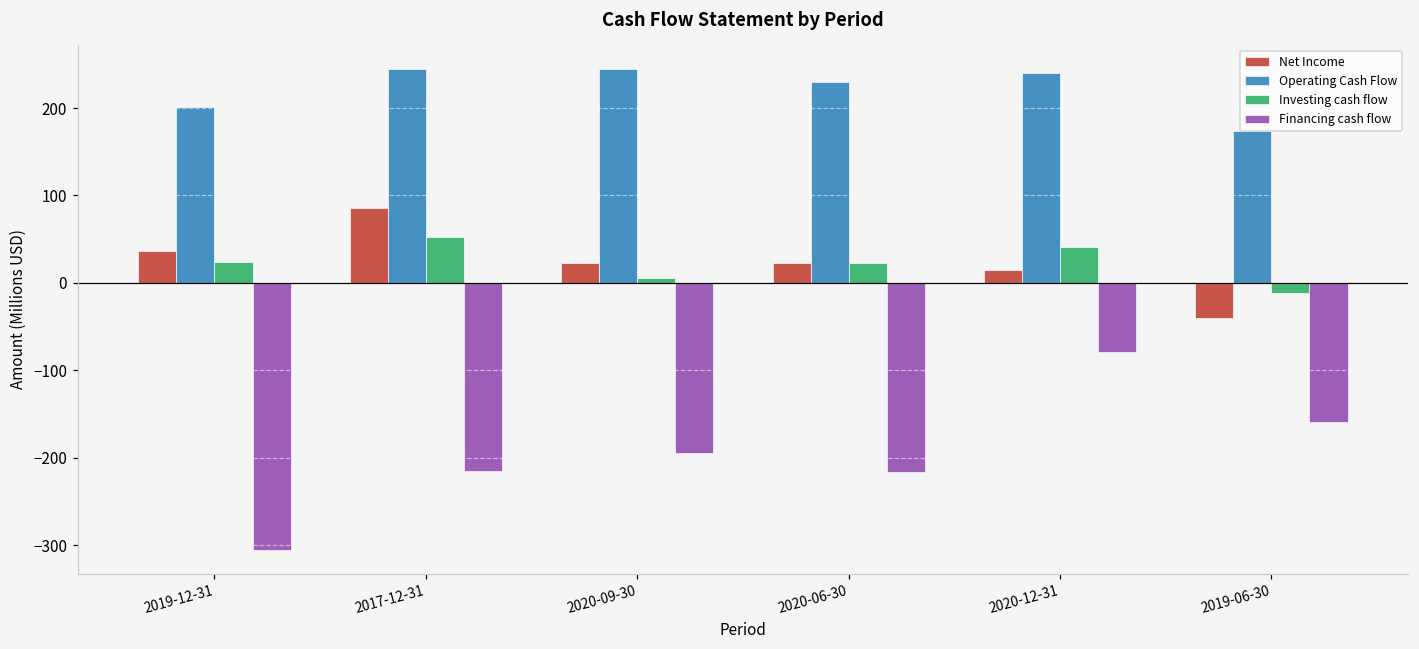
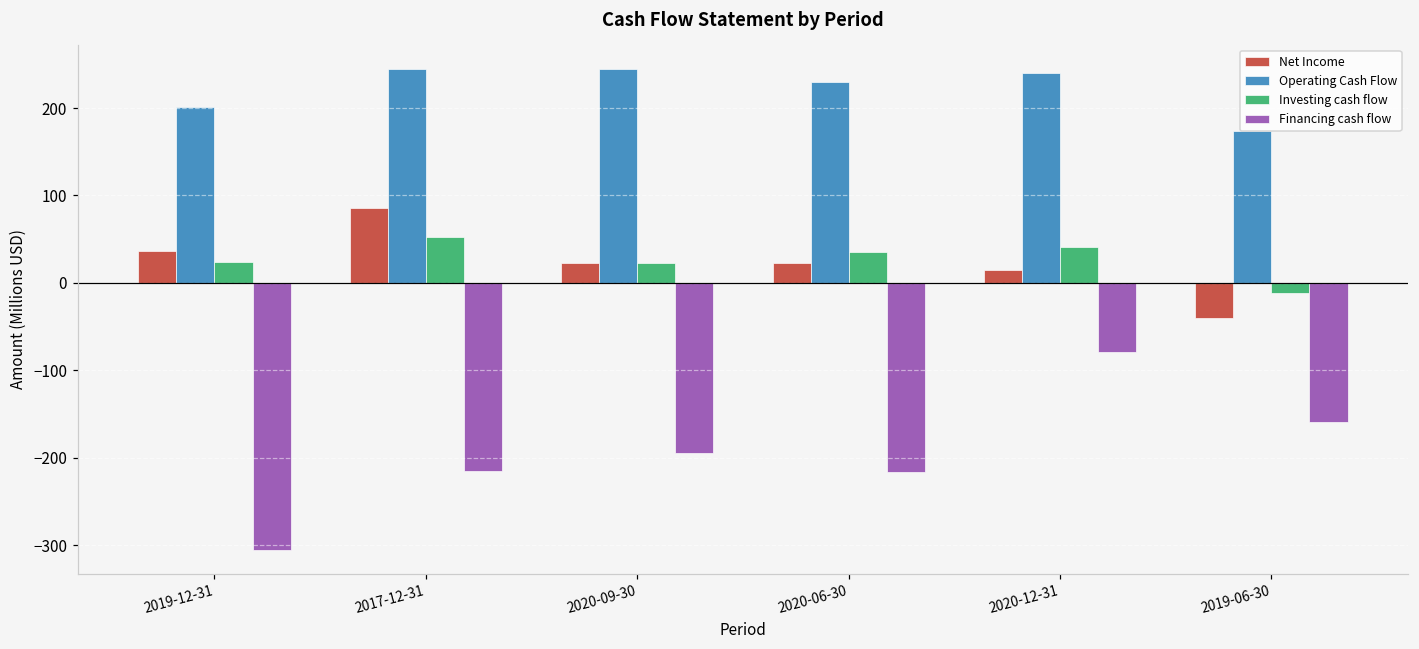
  {
    "Net Income": {
      "2019-12-31": 40,
      "2017-12-31": 90,
      "2020-09-30": 20,
      "2020-06-30": 20,
      "2020-12-31": 20,
      "2019-06-30": -40
    },
    "Operating Cash Flow": {
      "2019-12-31": 200,
      "2017-12-31": 240,
      "2020-09-30": 240,
      "2020-06-30": 230,
      "2020-12-31": 240,
      "2019-06-30": 170
    },
    "Investing cash flow": {
      "2019-12-31": 20,
      "2017-12-31": 50,
-     "2020-09-30": 10,
-     "2020-06-30": 20,
+     "2020-09-30": 20,
+     "2020-06-30": 40,
      "2020-12-31": 40,
      "2019-06-30": -10
    },
    "Financing cash flow": {
      "2019-12-31": -300,
      "2017-12-31": -220,
      "2020-09-30": -190,
      "2020-06-30": -220,
      "2020-12-31": -80,
      "2019-06-30": -160
    }
  }
